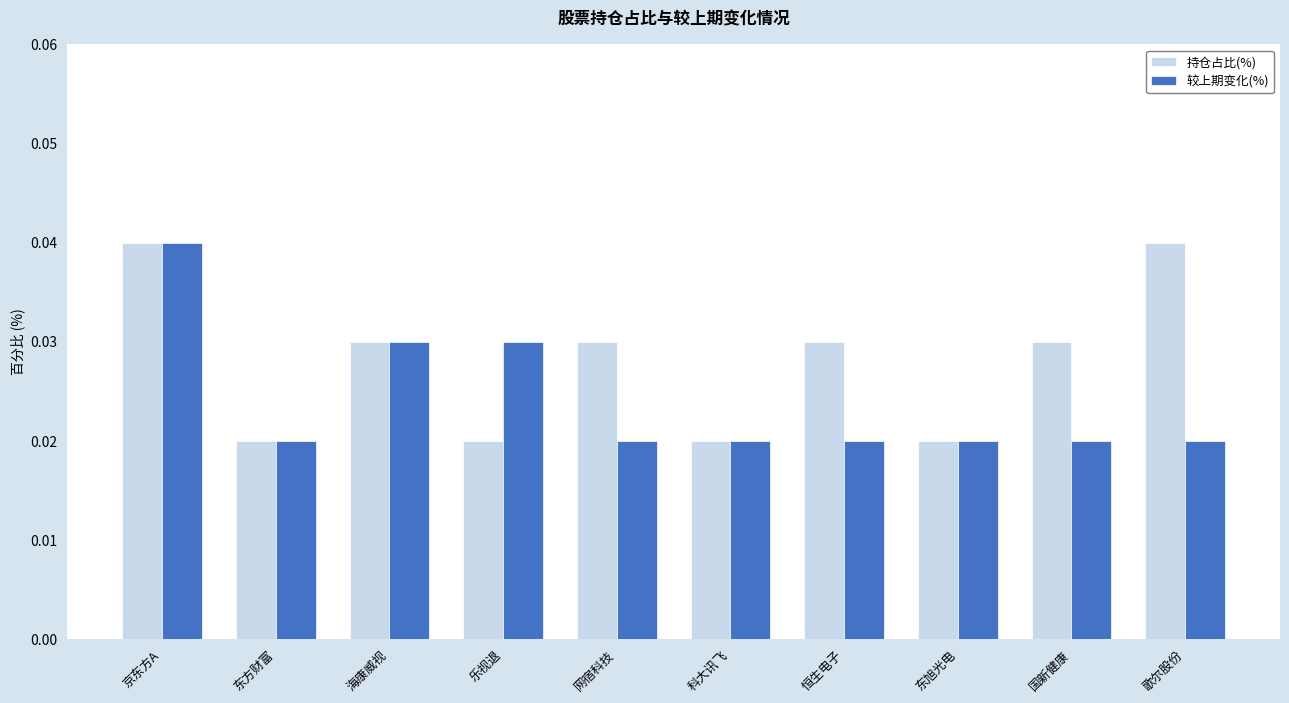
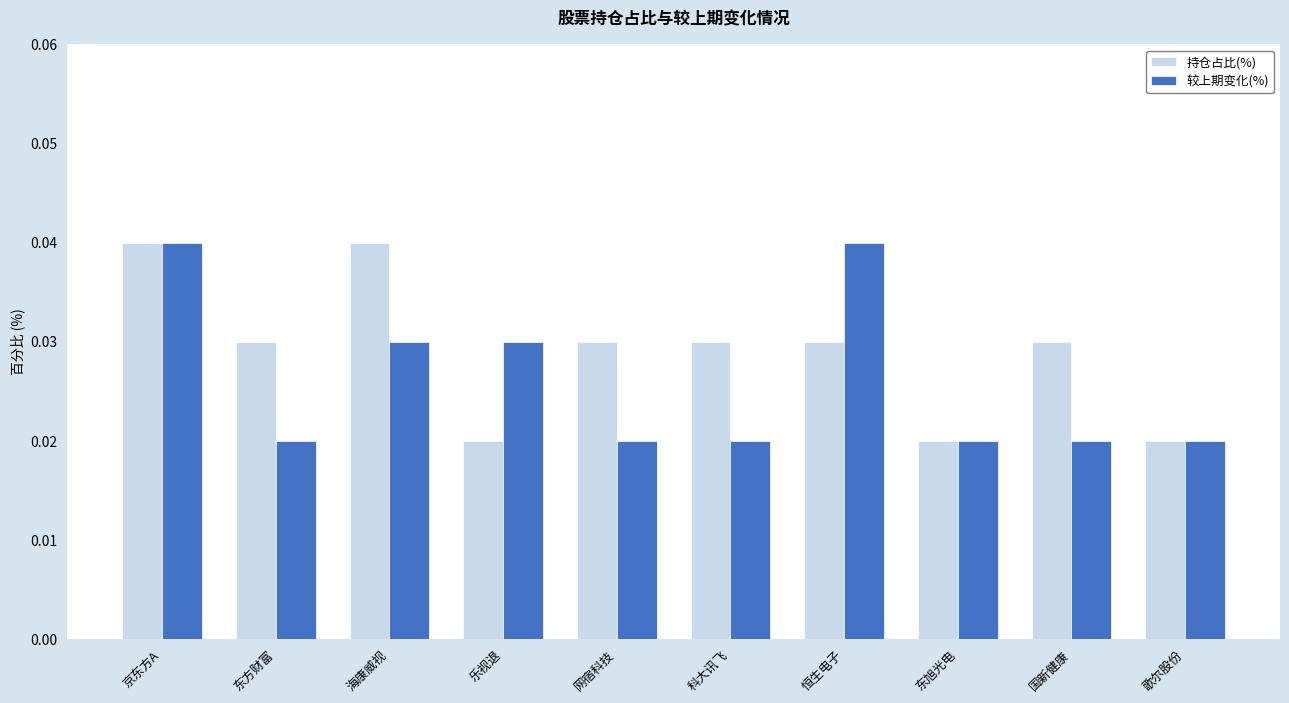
  {
    "持仓占比(%)": {
      "京东方A": 0.04,
-     "东方财富": 0.02,
-     "海康威视": 0.03,
+     "东方财富": 0.03,
+     "海康威视": 0.04,
      "乐视退": 0.02,
      "网宿科技": 0.03,
-     "科大讯飞": 0.02,
+     "科大讯飞": 0.03,
      "恒生电子": 0.03,
      "东旭光电": 0.02,
      "国新健康": 0.03,
-     "歌尔股份": 0.04
+     "歌尔股份": 0.02
    },
    "较上期变化(%)": {
      "京东方A": 0.04,
      "东方财富": 0.02,
      "海康威视": 0.03,
      "乐视退": 0.03,
      "网宿科技": 0.02,
      "科大讯飞": 0.02,
-     "恒生电子": 0.02,
+     "恒生电子": 0.04,
      "东旭光电": 0.02,
      "国新健康": 0.02,
      "歌尔股份": 0.02
    }
  }
